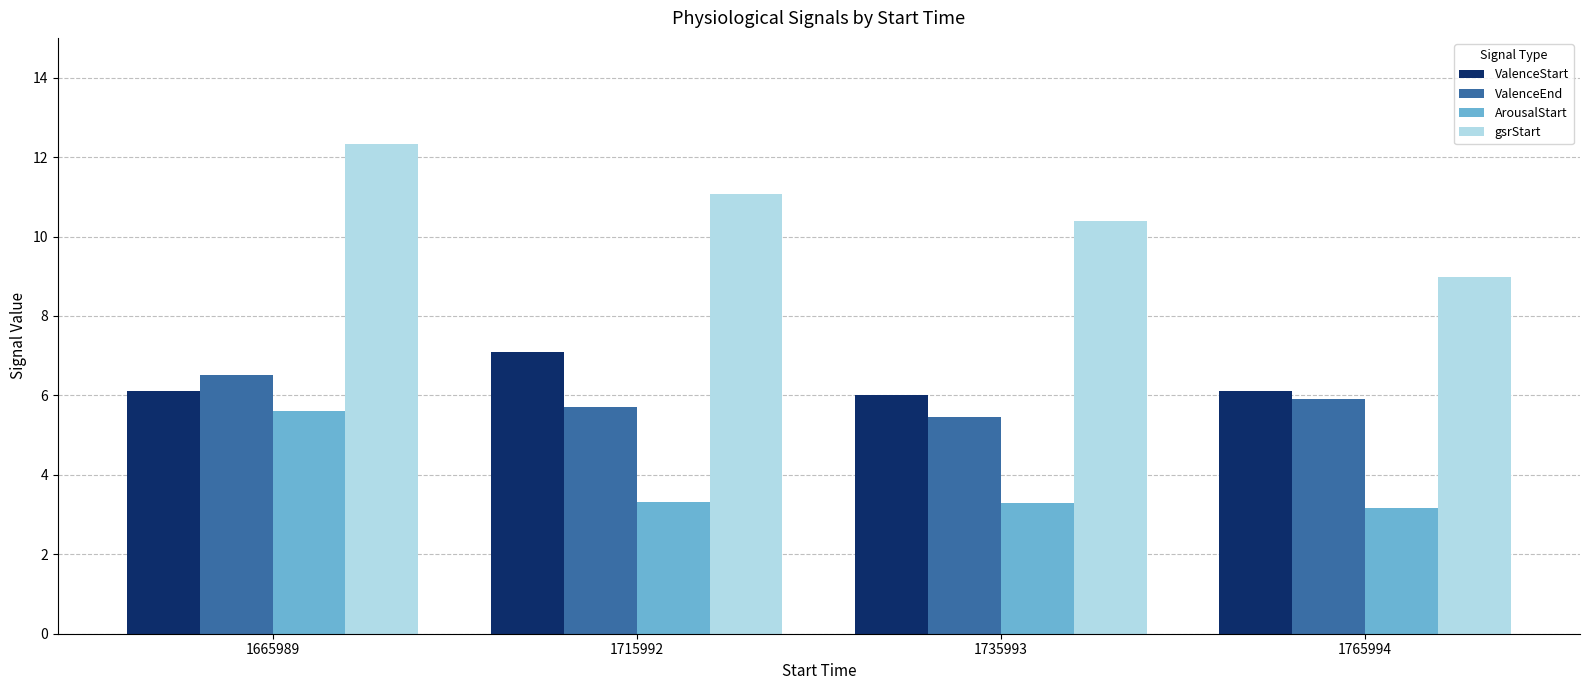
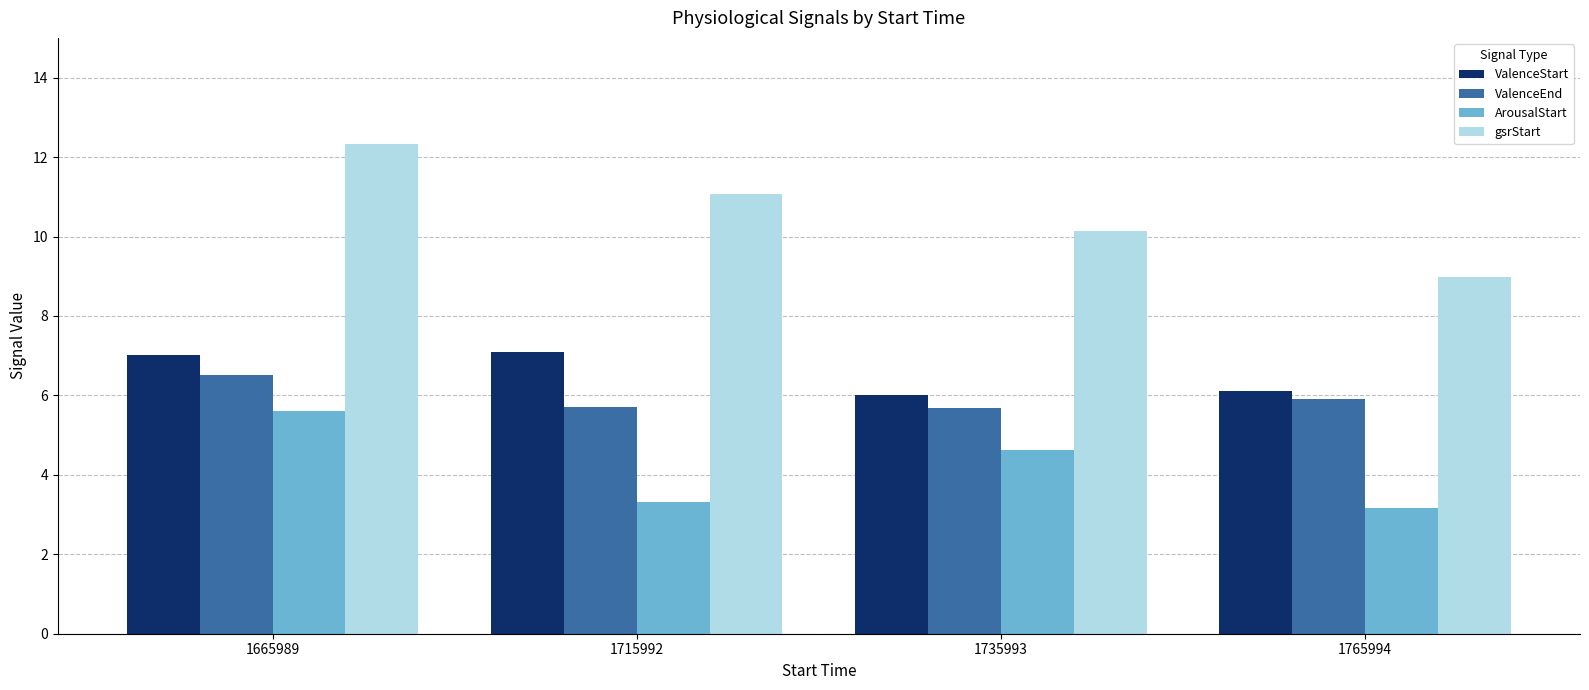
  {
    "ValenceStart": {
-     "1665989": 6.1,
+     "1665989": 7.0,
      "1715992": 7.1,
      "1735993": 6.0,
      "1765994": 6.1
    },
    "ValenceEnd": {
      "1665989": 6.5,
      "1715992": 5.7,
-     "1735993": 5.4,
+     "1735993": 5.7,
      "1765994": 5.9
    },
    "ArousalStart": {
      "1665989": 5.6,
      "1715992": 3.3,
-     "1735993": 3.3,
+     "1735993": 4.6,
      "1765994": 3.2
    },
    "gsrStart": {
      "1665989": 12.3,
      "1715992": 11.1,
-     "1735993": 10.4,
+     "1735993": 10.1,
      "1765994": 9.0
    }
  }
